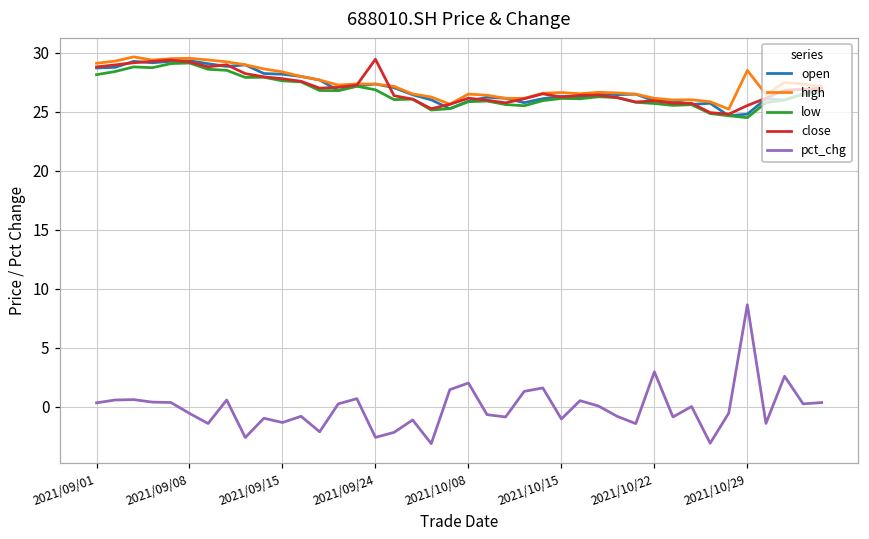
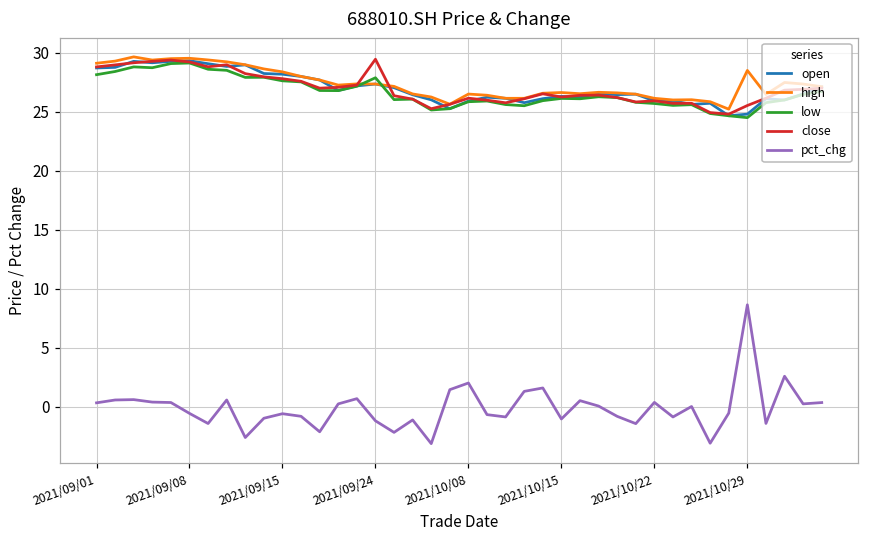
  {
    "open": {
      "2021/10/29": 24.8
    },
    "high": {
      "2021/09/01": 29.1,
      "2021/10/08": 26.5,
      "2021/10/15": 26.6,
      "2021/10/29": 28.5
    },
    "low": {
      "2021/09/01": 28.1,
-     "2021/09/24": 26.9,
+     "2021/09/24": 27.9,
      "2021/10/29": 24.5
    },
    "close": {
      "2021/09/24": 29.5,
      "2021/10/08": 26.2,
      "2021/10/29": 25.5
    },
    "pct_chg": {
      "2021/09/01": 0.3,
      "2021/09/08": -0.5,
-     "2021/09/15": -1.3,
-     "2021/09/24": -2.6,
+     "2021/09/15": -0.6,
+     "2021/09/24": -1.2,
      "2021/10/08": 2.0,
      "2021/10/15": -1.0,
-     "2021/10/22": 3.0,
+     "2021/10/22": 0.4,
      "2021/10/29": 8.7
    }
  }
